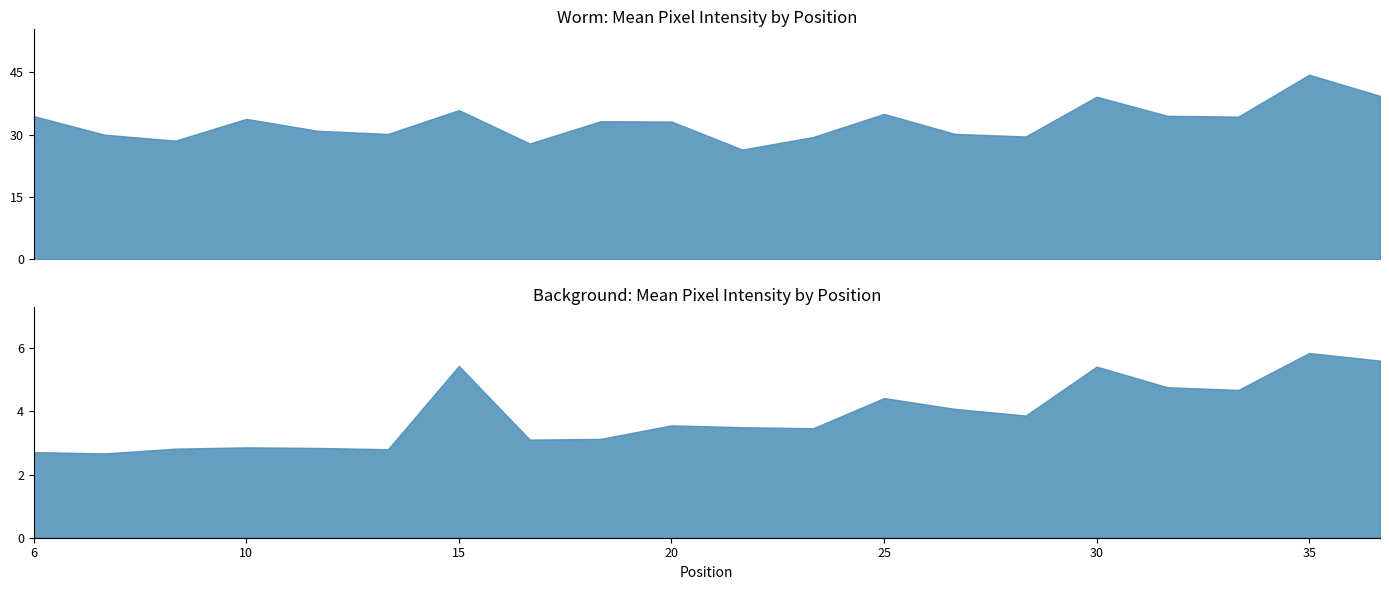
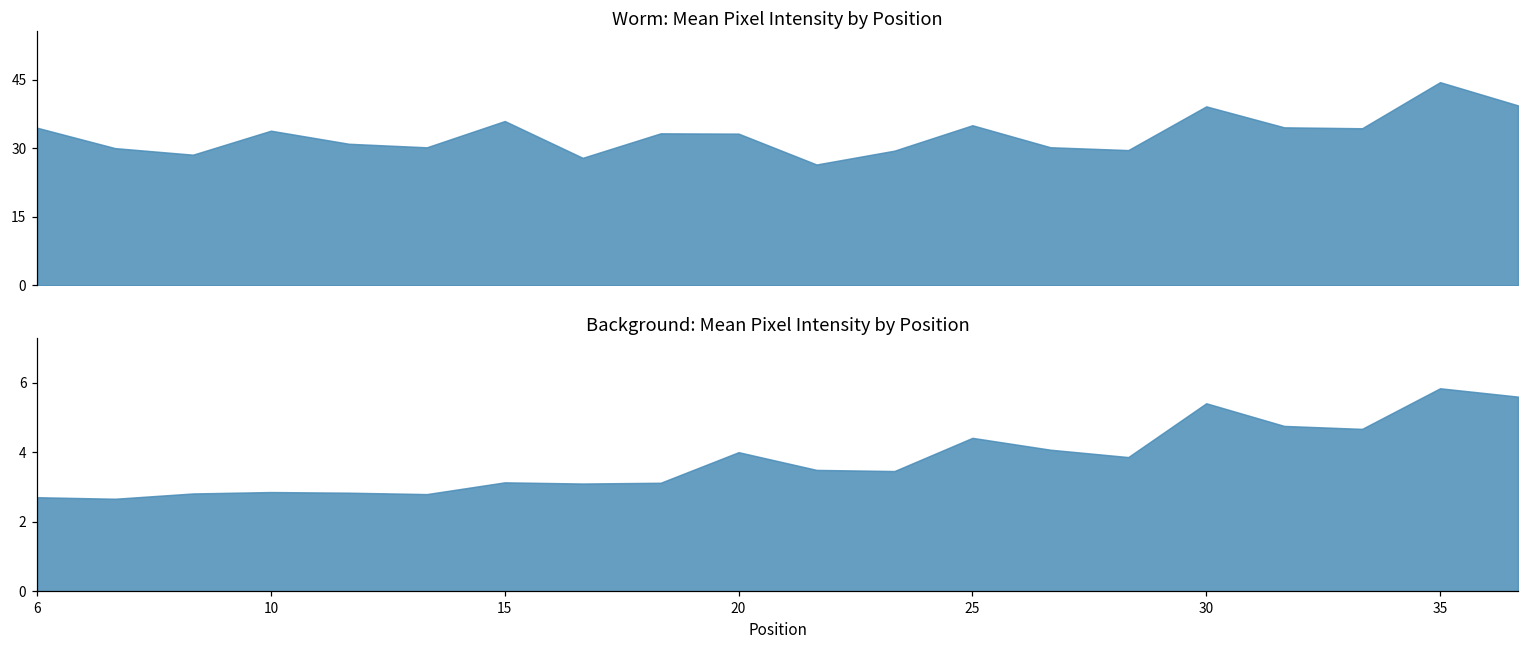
  {
    "Background: Mean Pixel Intensity by Position": {
      "6": 2.7,
-     "15": 5.4,
-     "20": 3.6,
+     "15": 3.1,
+     "20": 4.0,
      "25": 4.4,
      "30": 5.4,
      "35": 5.8
    }
  }
